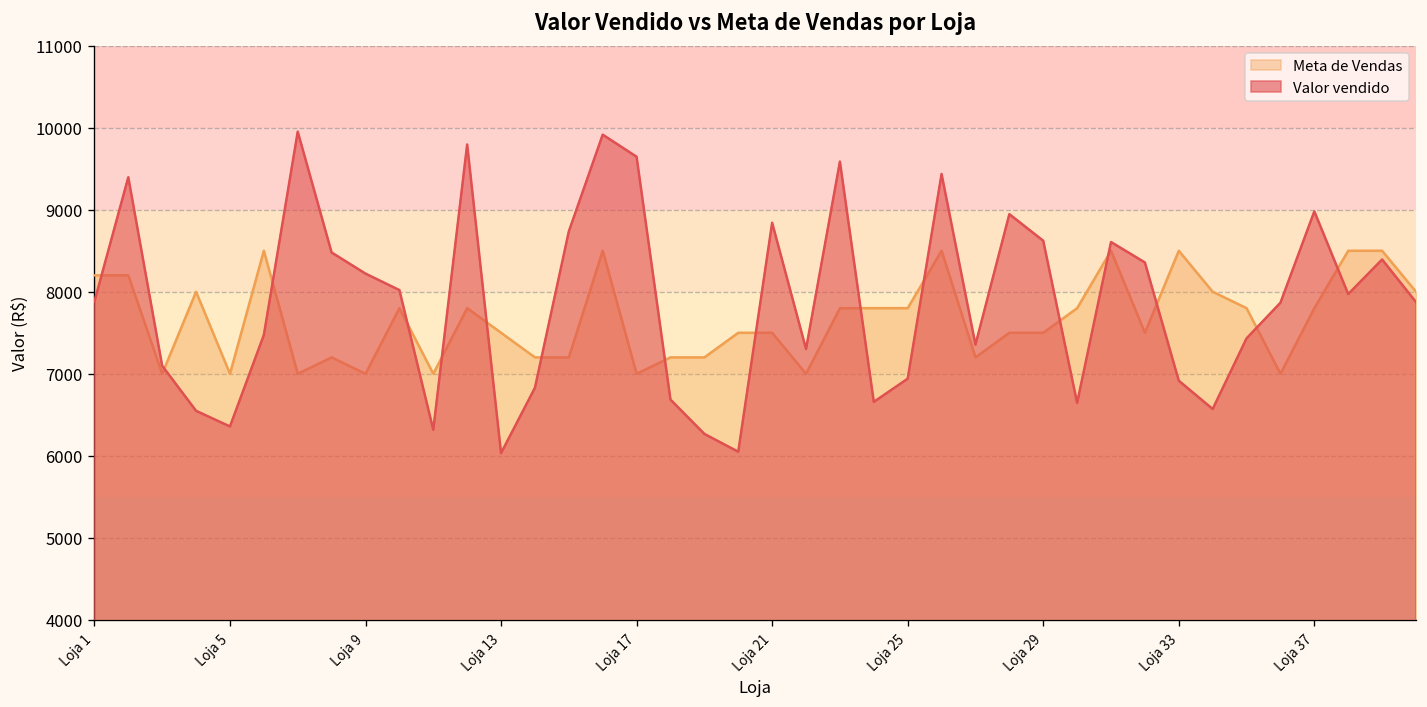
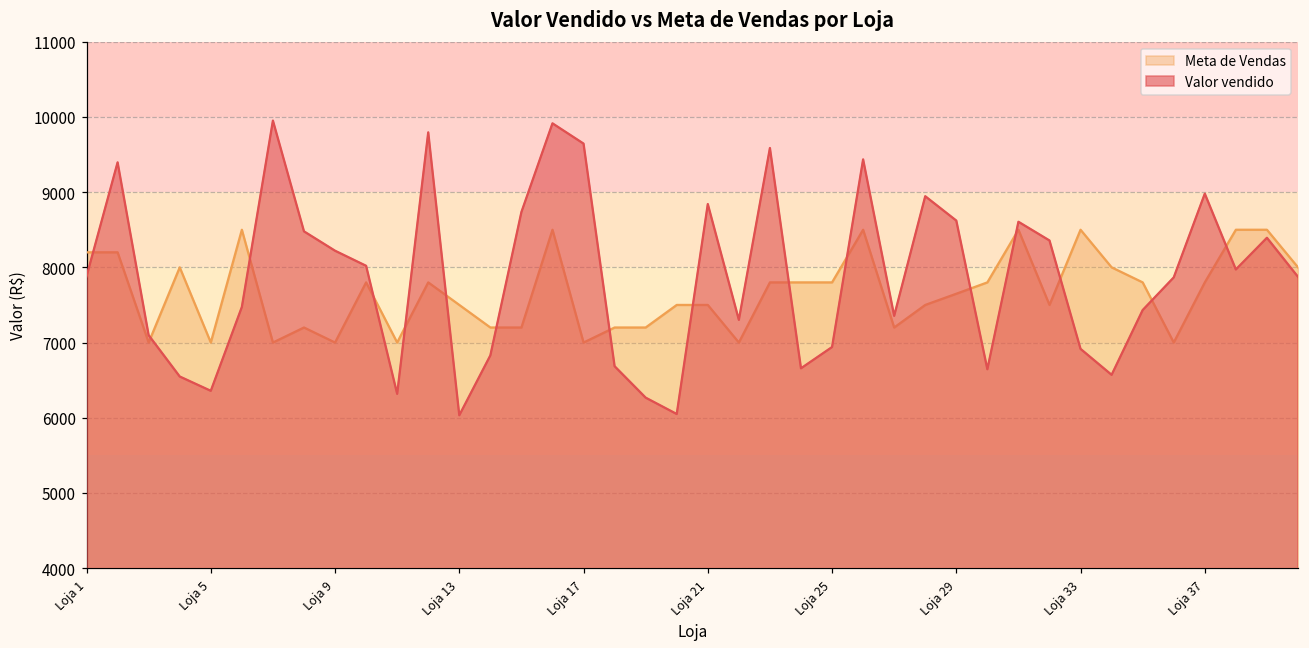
  {
    "Meta de Vendas": {
      "Loja 1": 8200,
      "Loja 5": 7000,
      "Loja 9": 7000,
      "Loja 13": 7500,
      "Loja 17": 7000,
      "Loja 21": 7500,
      "Loja 25": 7800,
-     "Loja 29": 7500,
+     "Loja 29": 7600,
      "Loja 33": 8500,
      "Loja 37": 7800
    },
    "Valor vendido": {
      "Loja 1": 7900,
      "Loja 5": 6400,
      "Loja 9": 8200,
      "Loja 13": 6000,
      "Loja 17": 9600,
      "Loja 21": 8800,
      "Loja 25": 6900,
      "Loja 29": 8600,
      "Loja 33": 6900,
      "Loja 37": 9000
    }
  }
